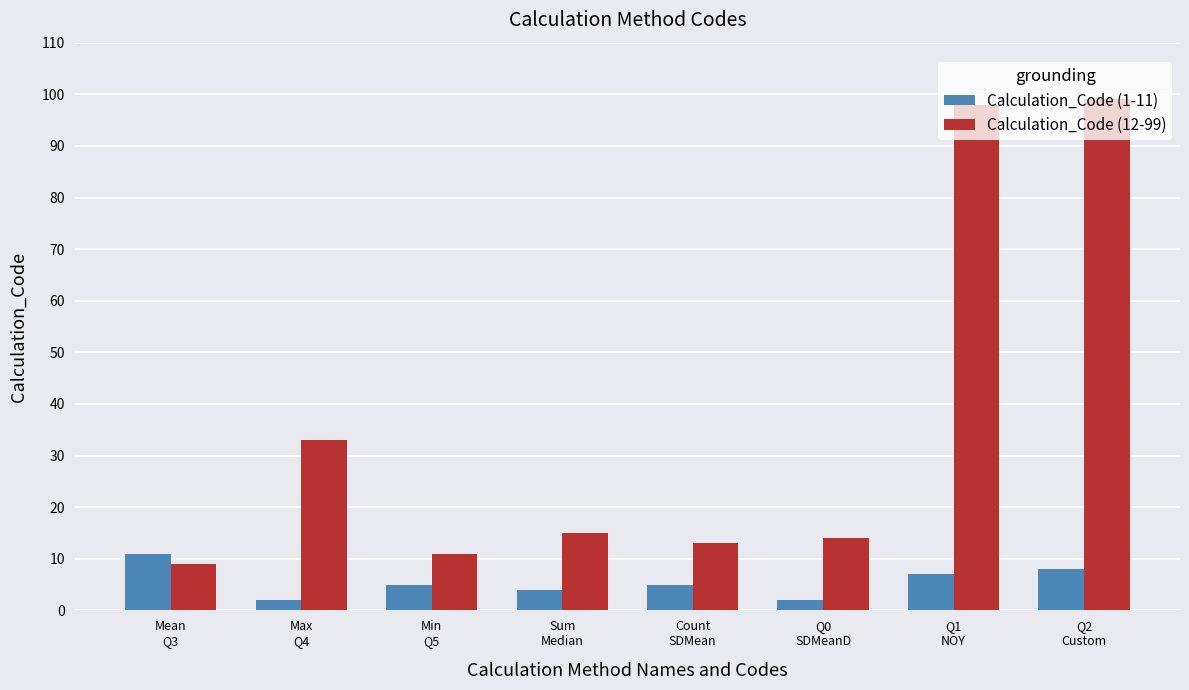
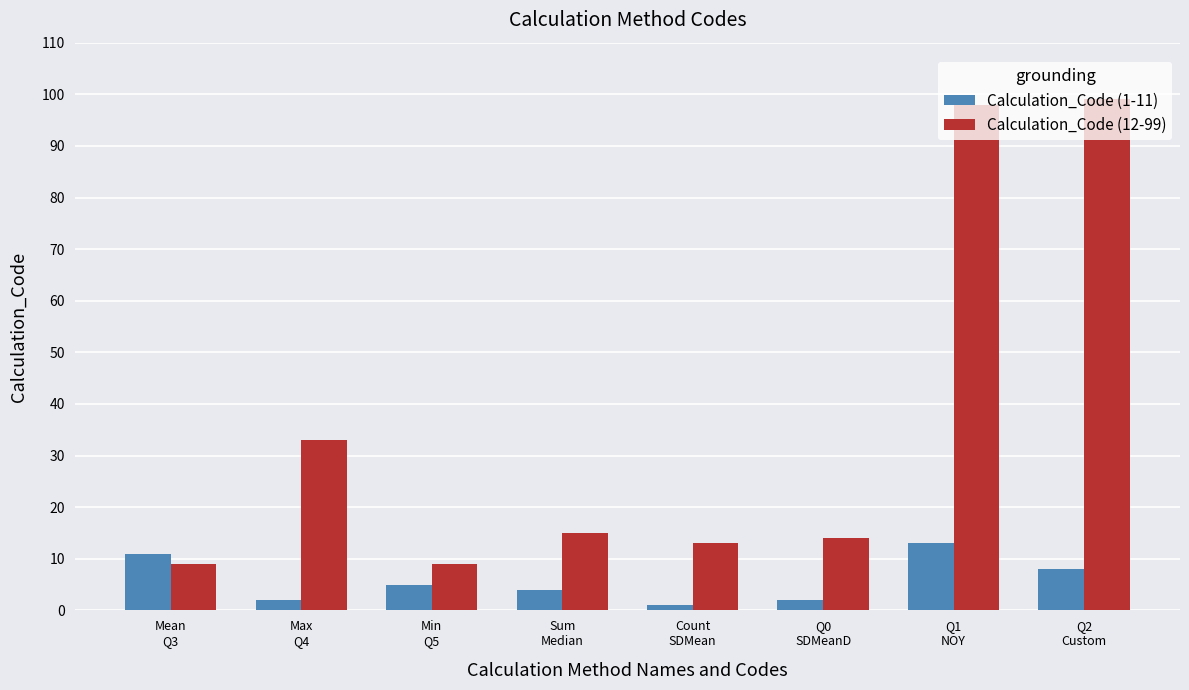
  {
    "Calculation_Code (1-11)": {
      "Mean Q3": 11,
      "Max Q4": 2,
      "Min Q5": 5,
      "Sum Median": 4,
-     "Count SDMean": 5,
+     "Count SDMean": 1,
      "Q0 SDMeanD": 2,
-     "Q1 NOY": 7,
+     "Q1 NOY": 13,
      "Q2 Custom": 8
    },
    "Calculation_Code (12-99)": {
      "Mean Q3": 9,
      "Max Q4": 33,
-     "Min Q5": 11,
+     "Min Q5": 9,
      "Sum Median": 15,
      "Count SDMean": 13,
      "Q0 SDMeanD": 14
    }
  }
